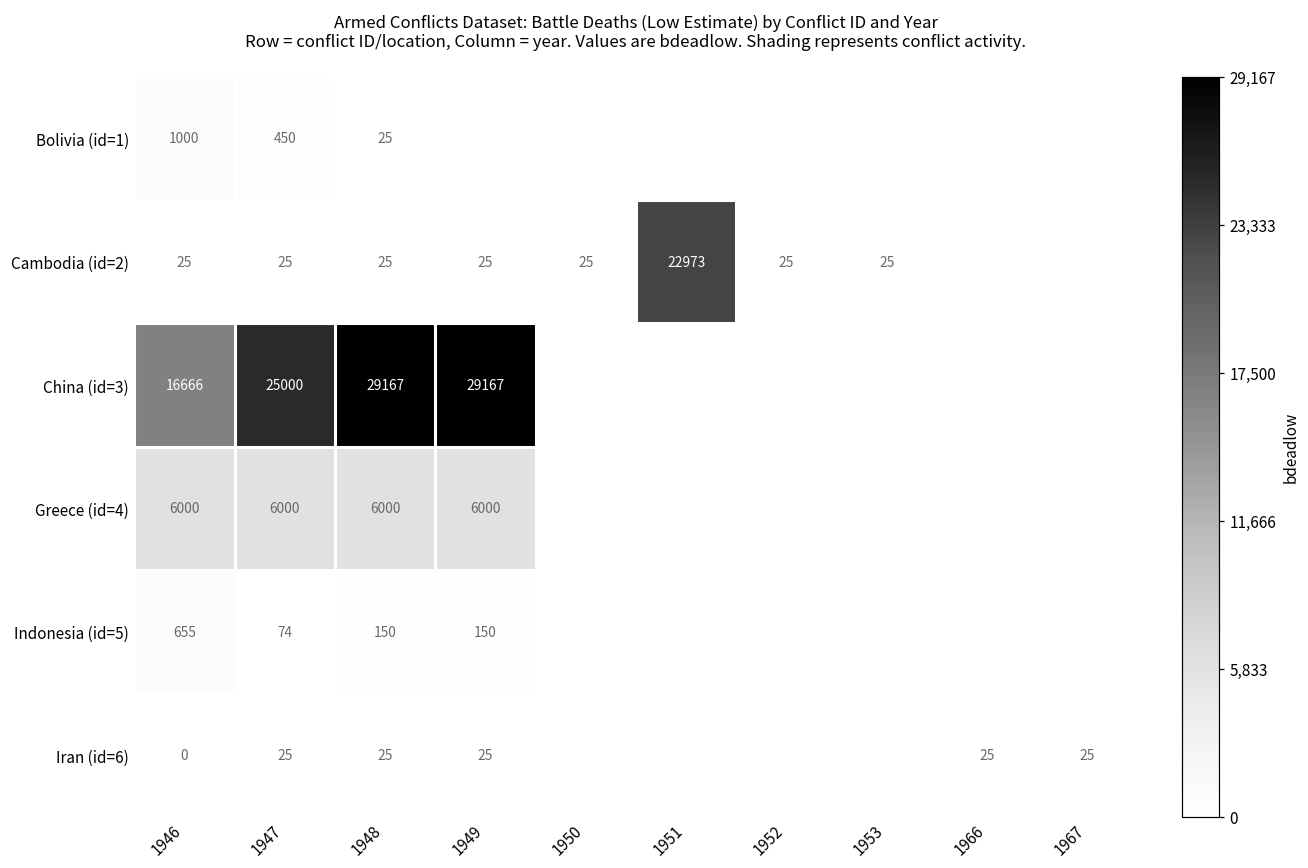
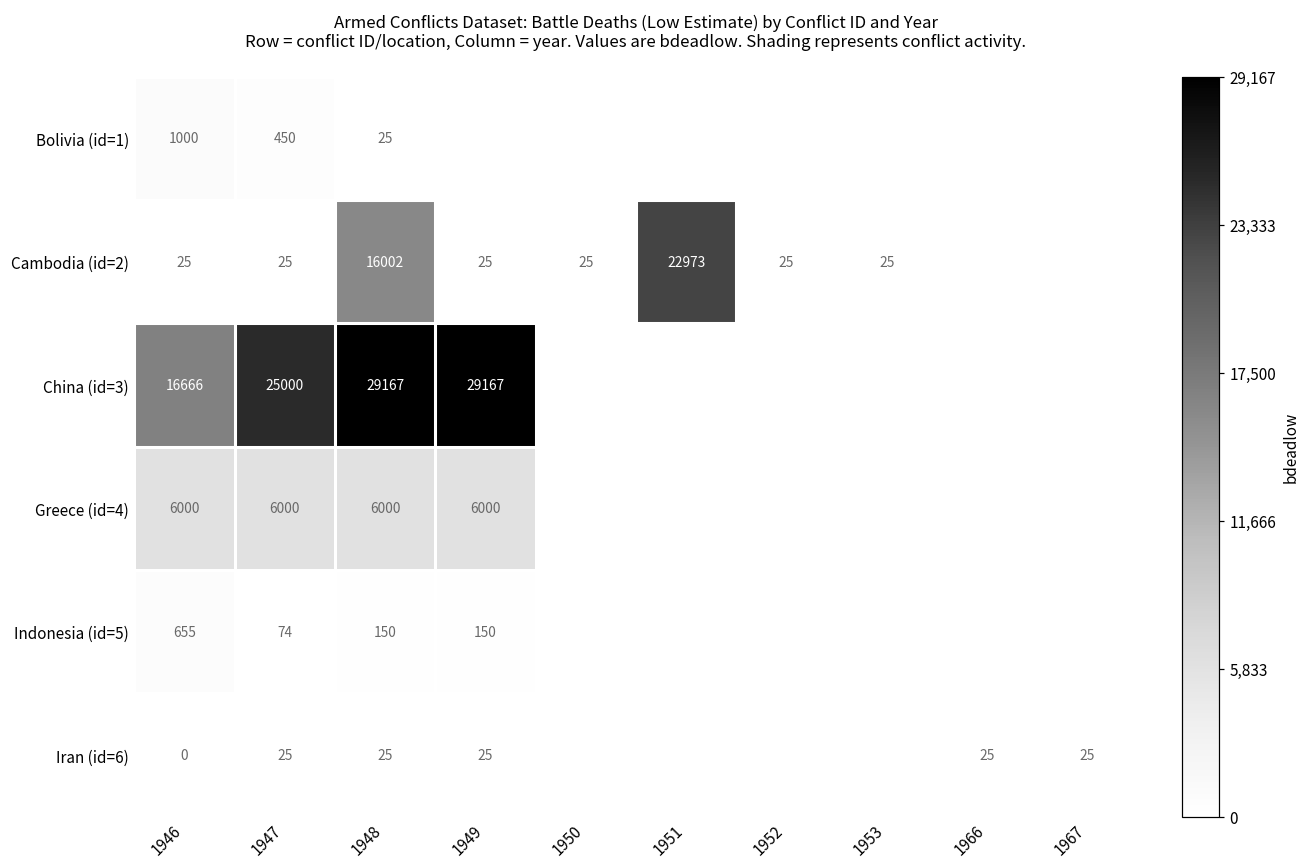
  {
    "Bolivia (id=1)": {
      "1946": 1000,
      "1947": 450,
      "1948": 25
    },
    "Cambodia (id=2)": {
      "1946": 25,
      "1947": 25,
-     "1948": 25,
+     "1948": 16002,
      "1949": 25,
      "1950": 25,
      "1951": 22973,
      "1952": 25,
      "1953": 25
    },
    "China (id=3)": {
      "1946": 16666,
      "1947": 25000,
      "1948": 29167,
      "1949": 29167
    },
    "Greece (id=4)": {
      "1946": 6000,
      "1947": 6000,
      "1948": 6000,
      "1949": 6000
    },
    "Indonesia (id=5)": {
      "1946": 655,
      "1947": 74,
      "1948": 150,
      "1949": 150
    },
    "Iran (id=6)": {
      "1947": 25,
      "1948": 25,
      "1949": 25,
      "1966": 25,
      "1967": 25
    }
  }
